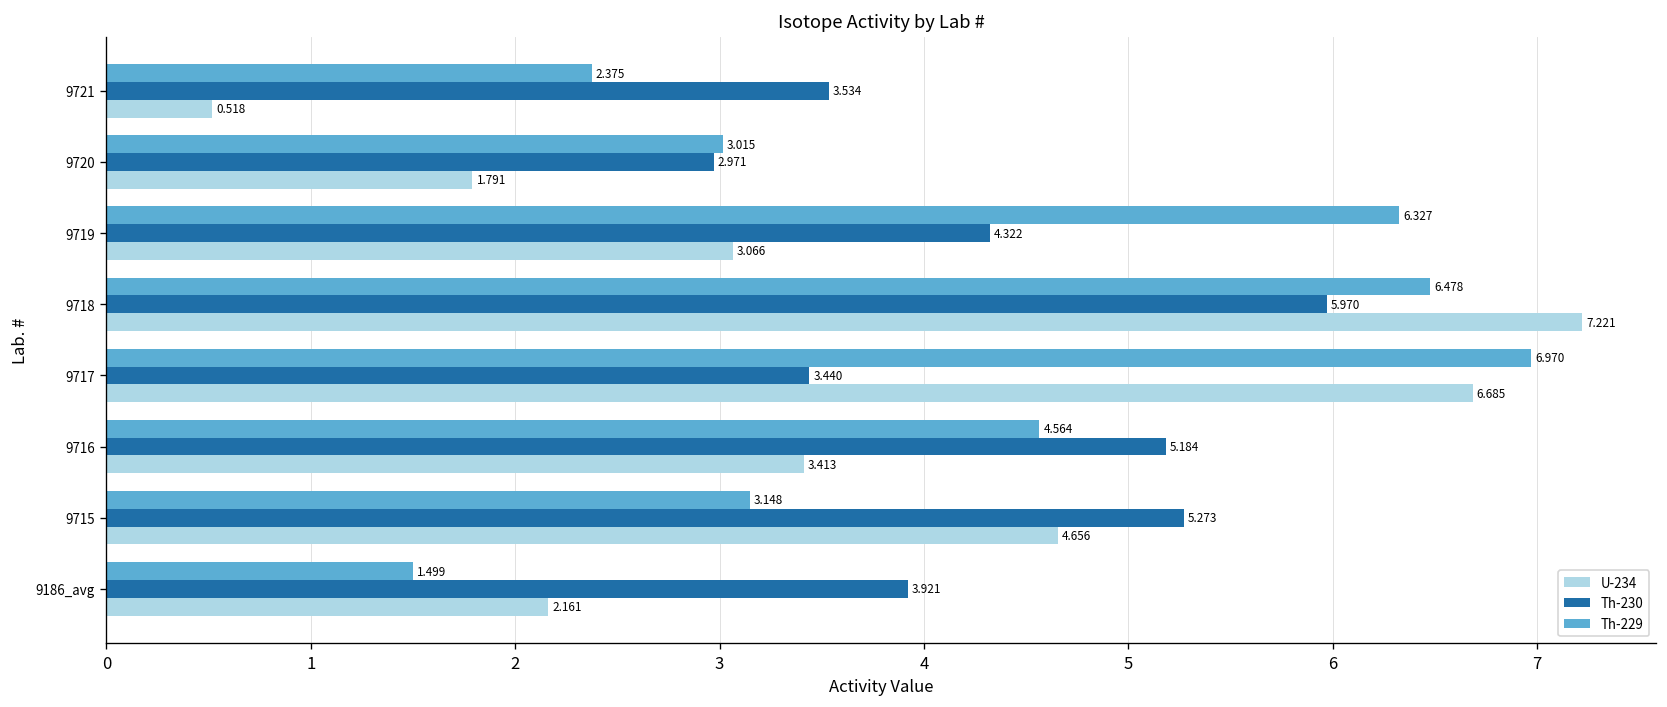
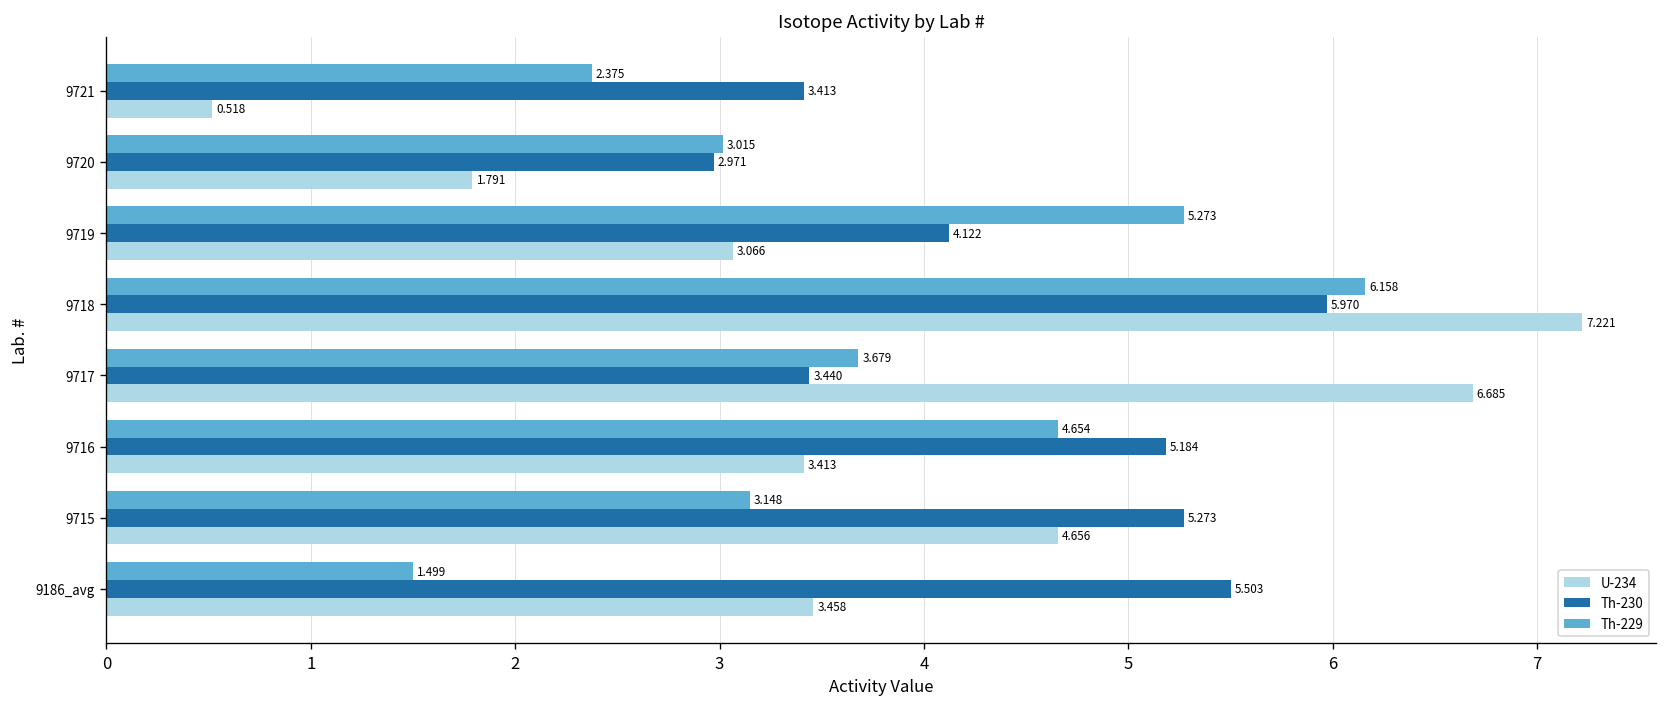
  {
    "U-234": {
      "9721": 0.518,
      "9720": 1.791,
      "9719": 3.066,
      "9718": 7.221,
      "9717": 6.685,
      "9716": 3.413,
      "9715": 4.656,
-     "9186_avg": 2.161
+     "9186_avg": 3.458
    },
    "Th-230": {
-     "9721": 3.534,
+     "9721": 3.413,
      "9720": 2.971,
-     "9719": 4.322,
+     "9719": 4.122,
      "9718": 5.970,
      "9717": 3.440,
      "9716": 5.184,
      "9715": 5.273,
-     "9186_avg": 3.921
+     "9186_avg": 5.503
    },
    "Th-229": {
      "9721": 2.375,
      "9720": 3.015,
-     "9719": 6.327,
-     "9718": 6.478,
-     "9717": 6.970,
-     "9716": 4.564,
+     "9719": 5.273,
+     "9718": 6.158,
+     "9717": 3.679,
+     "9716": 4.654,
      "9715": 3.148,
      "9186_avg": 1.499
    }
  }
